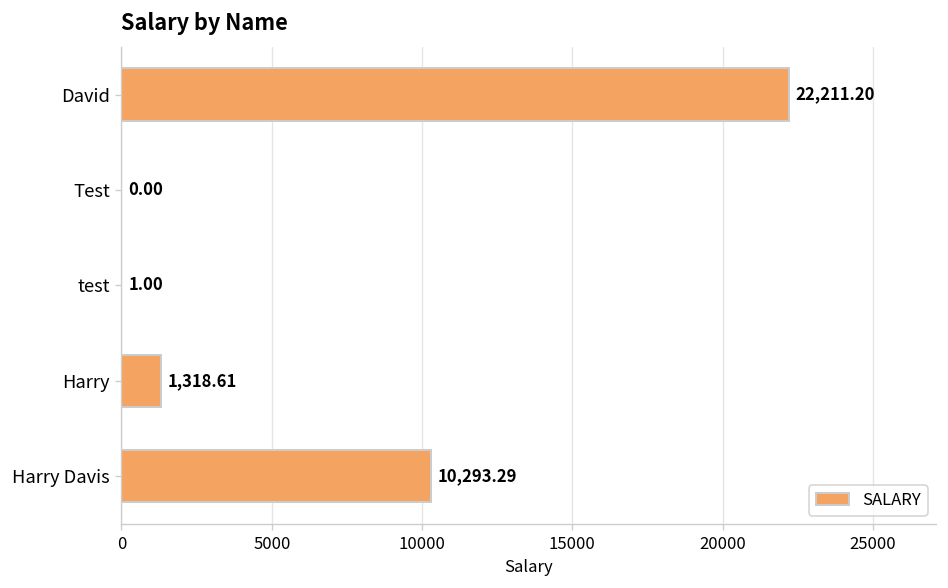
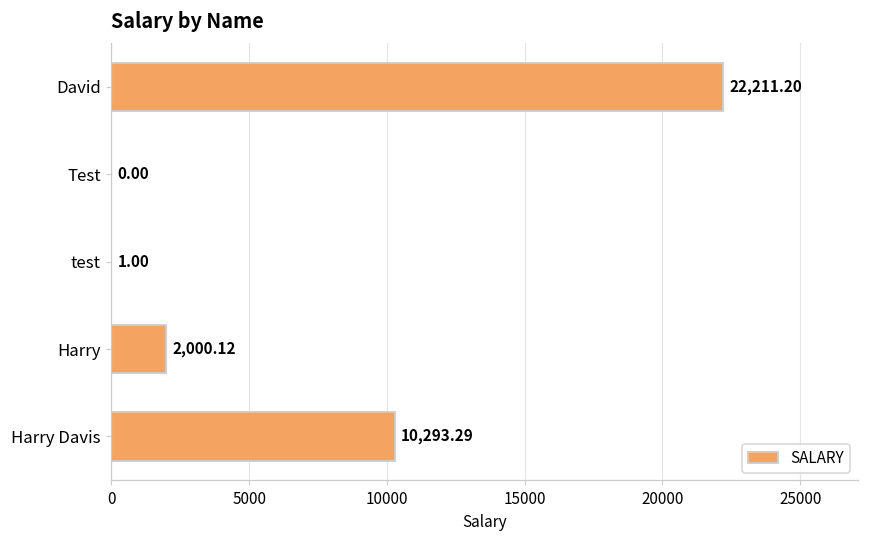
  {
    "David": "22,211.20",
    "Test": "0.00",
    "test": "1.00",
-   "Harry": "1,318.61",
+   "Harry": "2,000.12",
    "Harry Davis": "10,293.29"
  }
